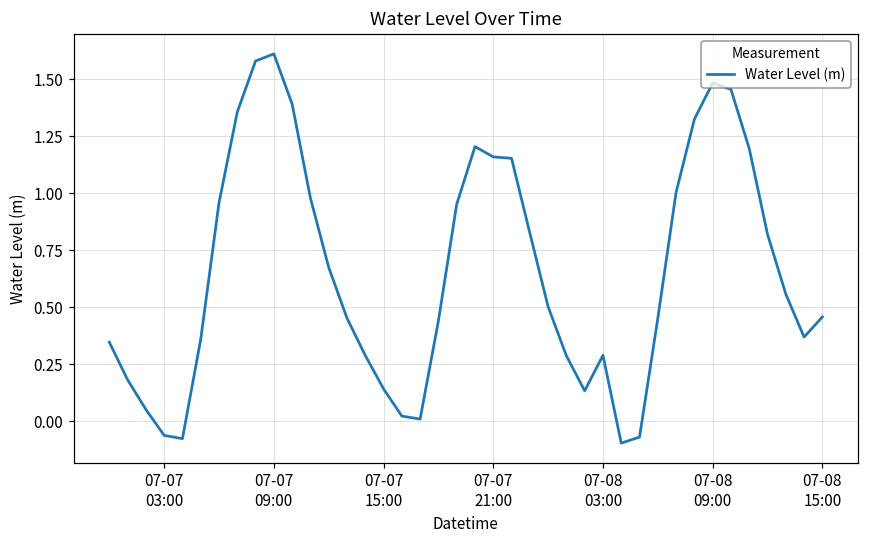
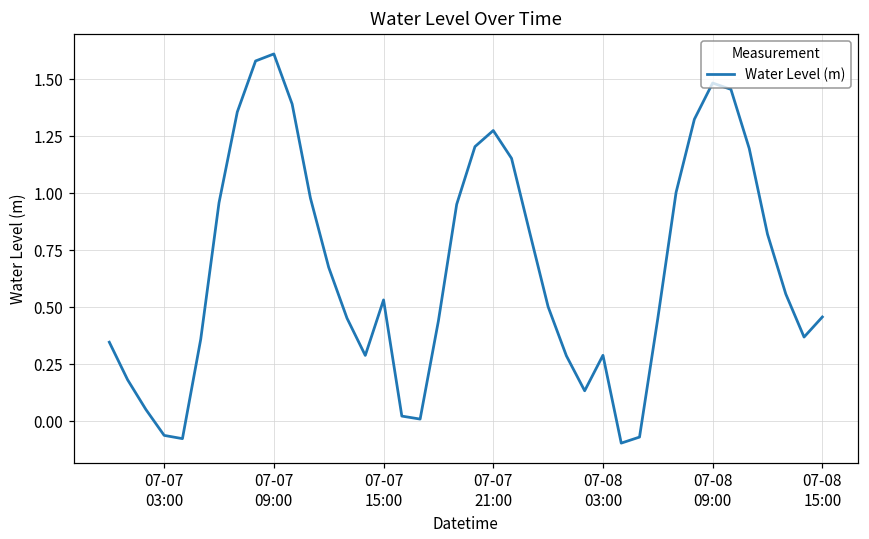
  {
    "07-07 03:00": -0.06,
    "07-07 09:00": 1.61,
-   "07-07 15:00": 0.14,
-   "07-07 21:00": 1.16,
+   "07-07 15:00": 0.53,
+   "07-07 21:00": 1.28,
    "07-08 03:00": 0.29,
    "07-08 15:00": 0.46
  }
